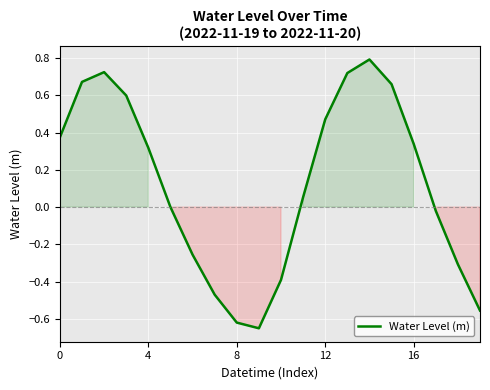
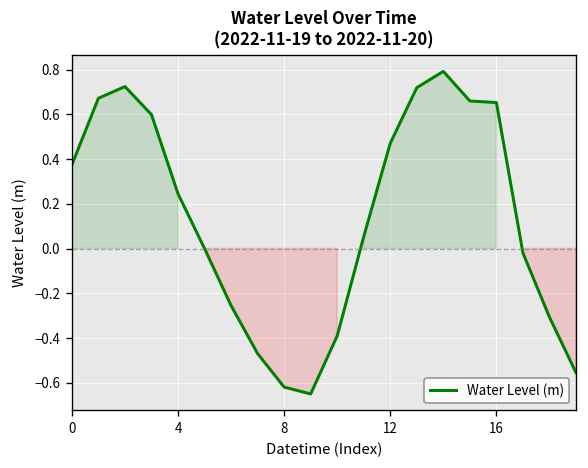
  {
    "0": 0.37,
-   "4": 0.32,
+   "4": 0.24,
    "8": -0.62,
    "12": 0.47,
-   "16": 0.34
+   "16": 0.65
  }
